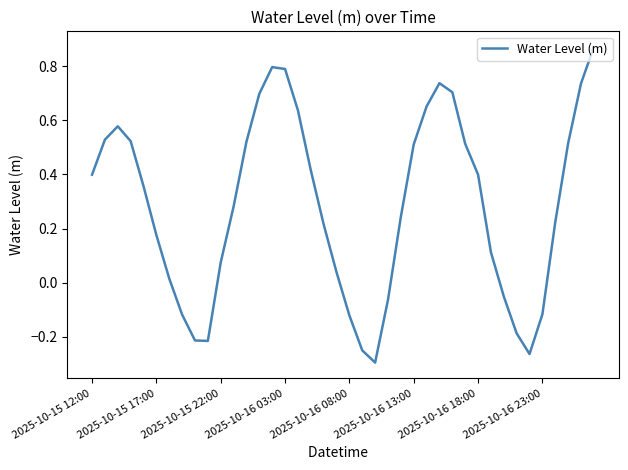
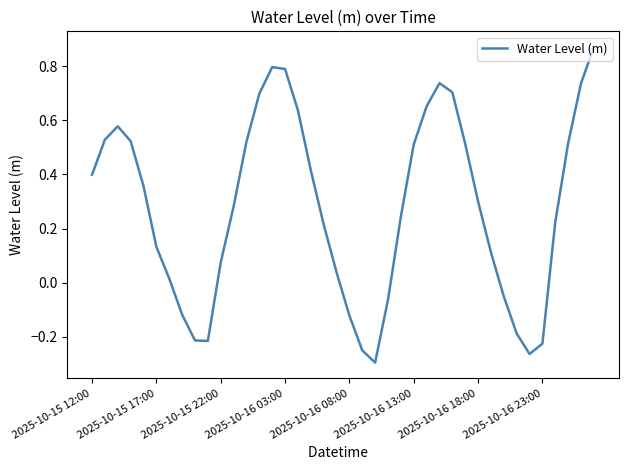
  {
    "2025-10-15 12:00": 0.40,
-   "2025-10-15 17:00": 0.18,
+   "2025-10-15 17:00": 0.13,
    "2025-10-15 22:00": 0.07,
    "2025-10-16 03:00": 0.79,
    "2025-10-16 08:00": -0.12,
    "2025-10-16 13:00": 0.51,
-   "2025-10-16 18:00": 0.40,
-   "2025-10-16 23:00": -0.12
+   "2025-10-16 18:00": 0.30,
+   "2025-10-16 23:00": -0.23
  }
